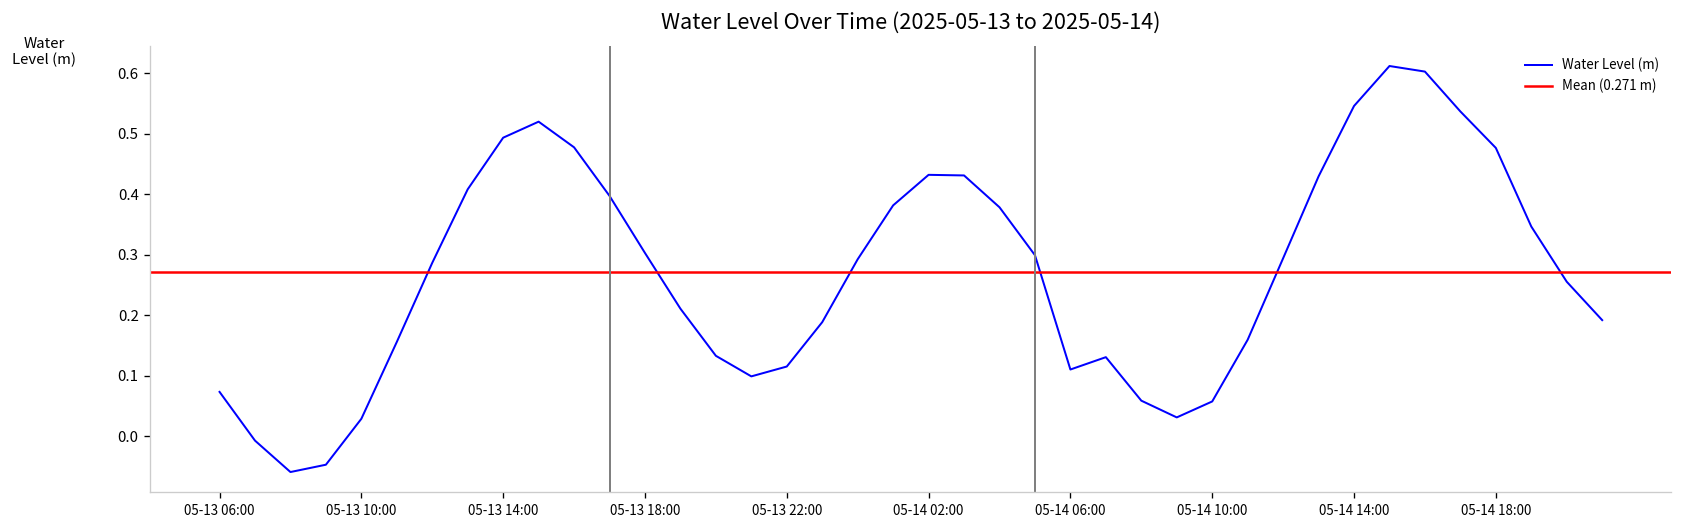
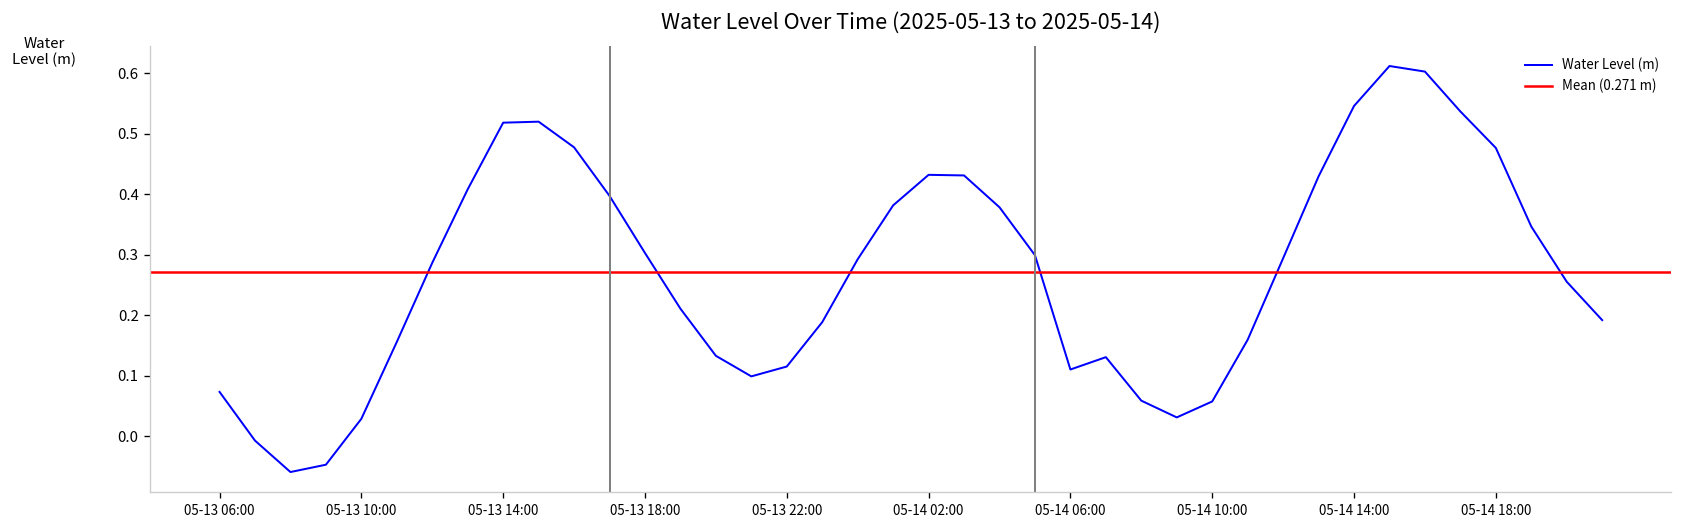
  {
    "05-13 06:00": 0.07,
    "05-13 10:00": 0.03,
-   "05-13 14:00": 0.49,
+   "05-13 14:00": 0.52,
    "05-13 18:00": 0.30,
    "05-13 22:00": 0.12,
    "05-14 02:00": 0.43,
    "05-14 06:00": 0.11,
    "05-14 10:00": 0.06,
    "05-14 14:00": 0.55,
    "05-14 18:00": 0.48
  }
